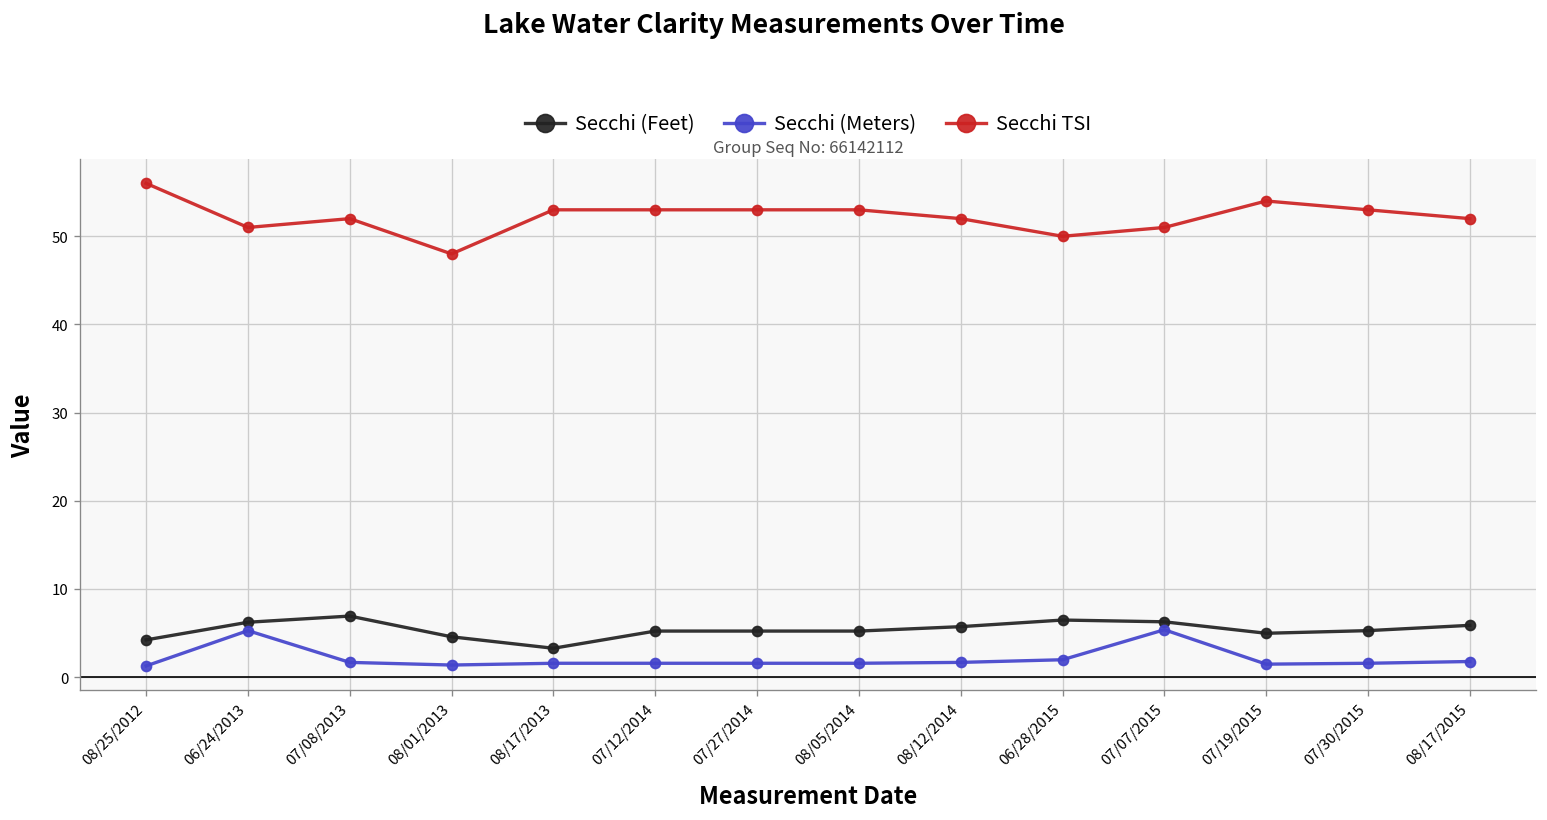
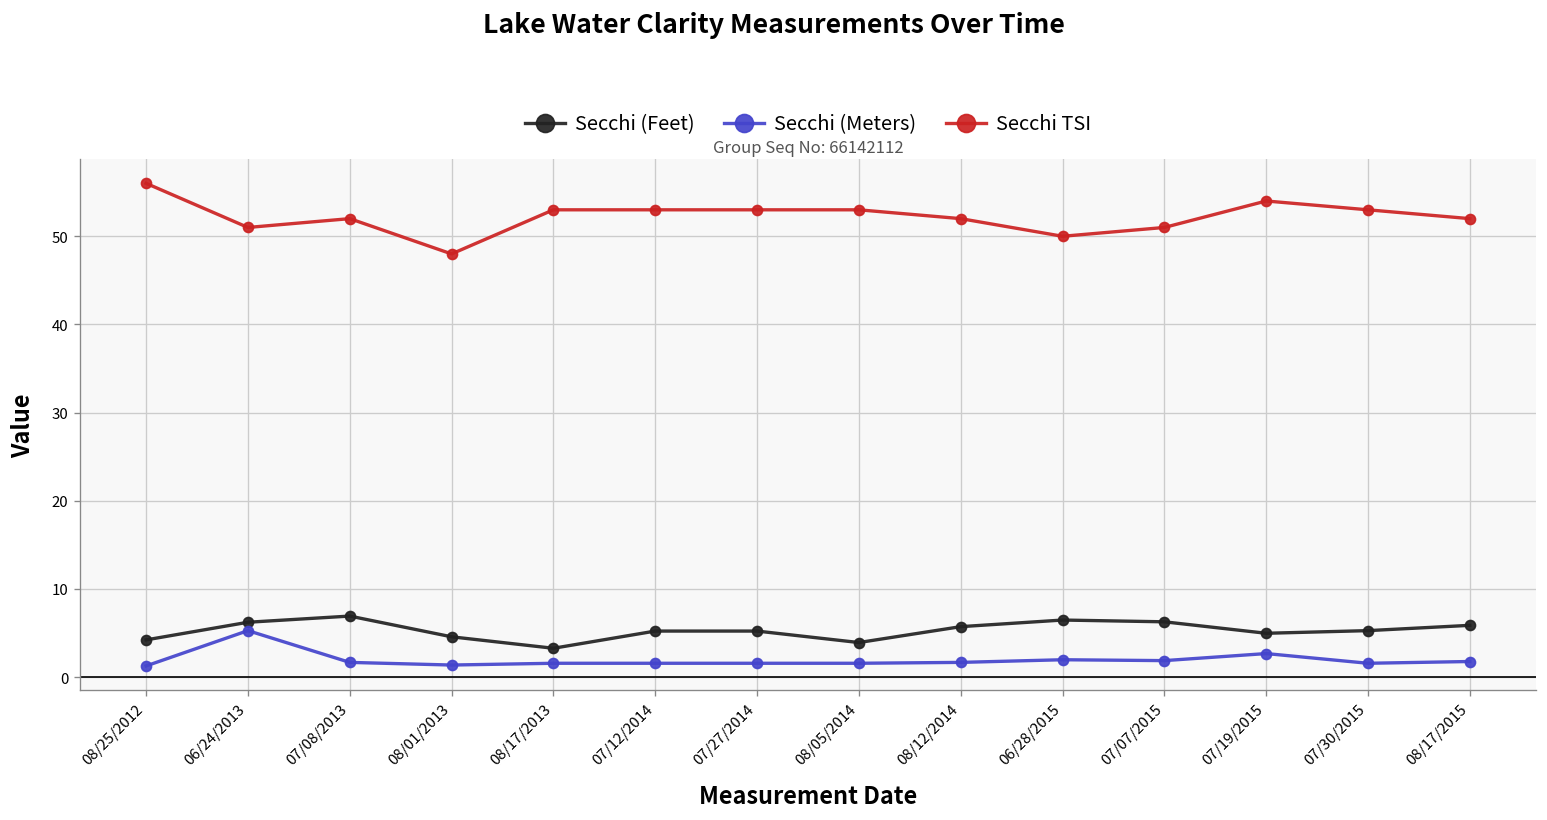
  {
    "Secchi (Feet)": {
      "08/25/2012": 4,
      "06/24/2013": 6,
      "07/08/2013": 7,
      "08/01/2013": 5,
      "08/17/2013": 3,
      "07/12/2014": 5,
      "07/27/2014": 5,
-     "08/05/2014": 5,
+     "08/05/2014": 4,
      "08/12/2014": 6,
      "06/28/2015": 7,
      "07/07/2015": 6,
      "07/19/2015": 5,
      "07/30/2015": 5,
      "08/17/2015": 6
    },
    "Secchi (Meters)": {
      "08/25/2012": 1,
      "06/24/2013": 5,
      "07/08/2013": 2,
      "08/01/2013": 1,
      "08/17/2013": 2,
      "07/12/2014": 2,
      "07/27/2014": 2,
      "08/05/2014": 2,
      "08/12/2014": 2,
      "06/28/2015": 2,
-     "07/07/2015": 5,
-     "07/19/2015": 2,
+     "07/07/2015": 2,
+     "07/19/2015": 3,
      "07/30/2015": 2,
      "08/17/2015": 2
    },
    "Secchi TSI": {
      "08/25/2012": 56,
      "06/24/2013": 51,
      "07/08/2013": 52,
      "08/01/2013": 48,
      "08/17/2013": 53,
      "07/12/2014": 53,
      "07/27/2014": 53,
      "08/05/2014": 53,
      "08/12/2014": 52,
      "06/28/2015": 50,
      "07/07/2015": 51,
      "07/19/2015": 54,
      "07/30/2015": 53,
      "08/17/2015": 52
    }
  }
